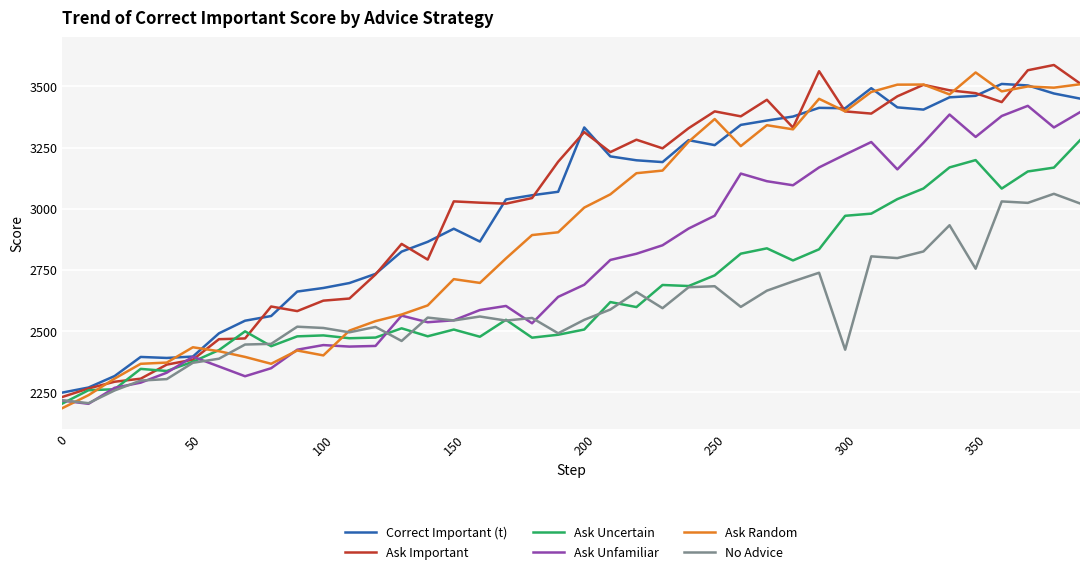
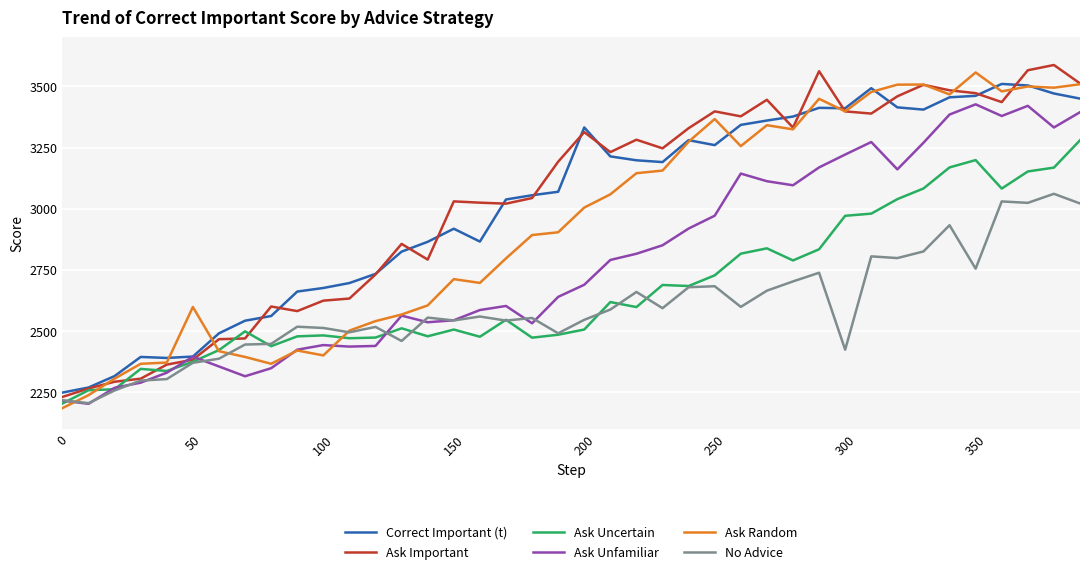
  {
    "Correct Important (t)": {
      "0": 2250,
      "100": 2680,
      "150": 2920,
      "200": 3330,
      "250": 3260,
      "300": 3410,
      "350": 3460
    },
    "Ask Important": {
      "0": 2230,
      "100": 2620,
      "150": 3030,
      "200": 3310,
      "250": 3400,
      "350": 3470
    },
    "Ask Uncertain": {
      "0": 2200,
      "100": 2480,
      "150": 2510,
      "200": 2510,
      "250": 2730,
      "300": 2970,
      "350": 3200
    },
    "Ask Unfamiliar": {
      "100": 2440,
      "200": 2690,
      "250": 2970,
      "300": 3220,
-     "350": 3290
+     "350": 3430
    },
    "Ask Random": {
      "0": 2190,
-     "50": 2430,
+     "50": 2600,
      "100": 2400,
      "150": 2710,
      "200": 3000,
      "250": 3370,
      "350": 3560
    },
    "No Advice": {
      "100": 2510,
      "200": 2550,
      "250": 2680,
      "300": 2420,
      "350": 2760
    }
  }
